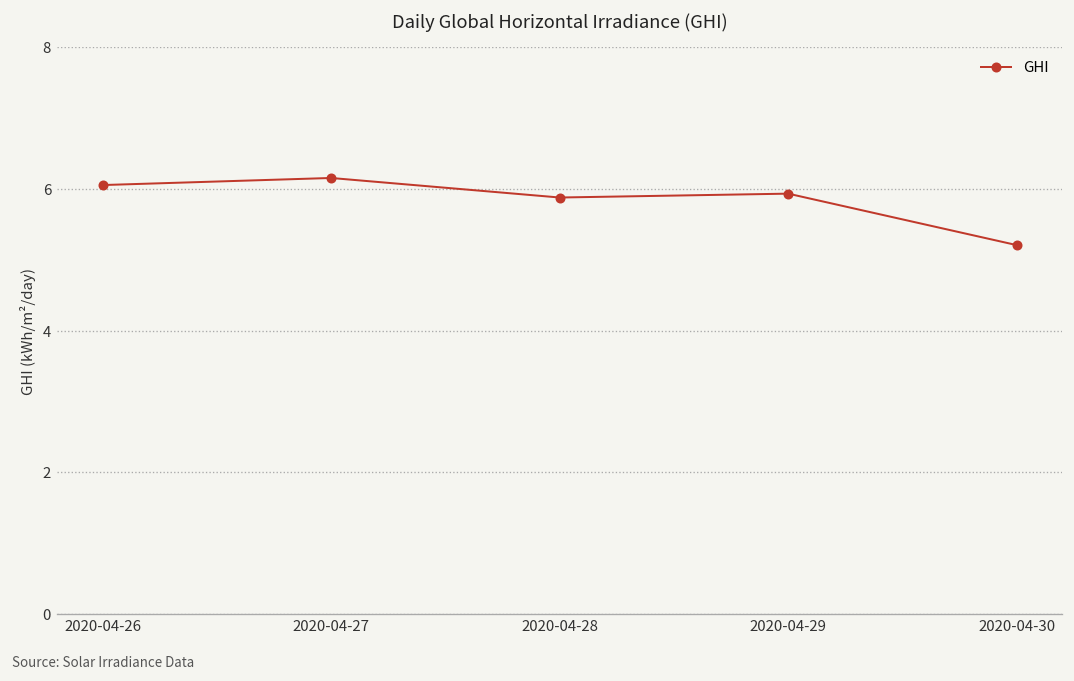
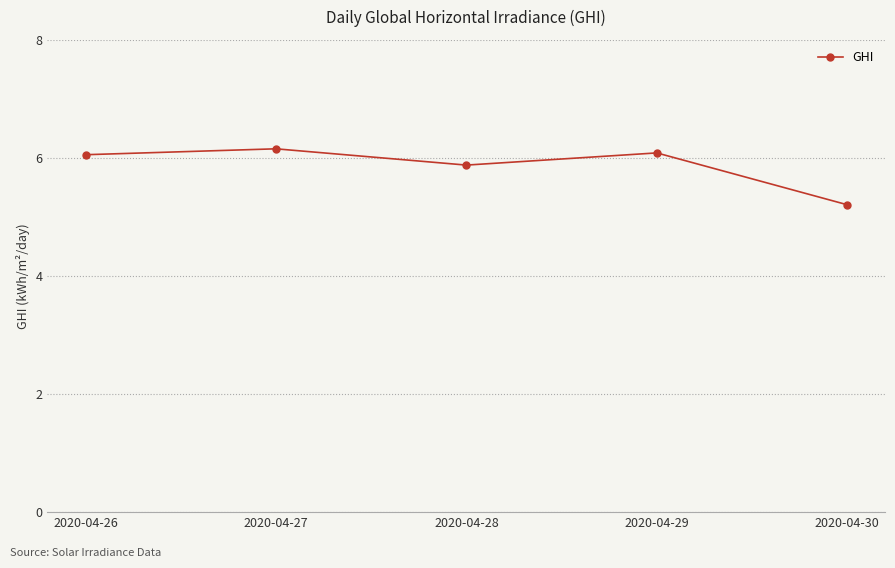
  {
    "2020-04-26": 6.1,
    "2020-04-27": 6.2,
    "2020-04-28": 5.9,
-   "2020-04-29": 5.9,
+   "2020-04-29": 6.1,
    "2020-04-30": 5.2
  }
